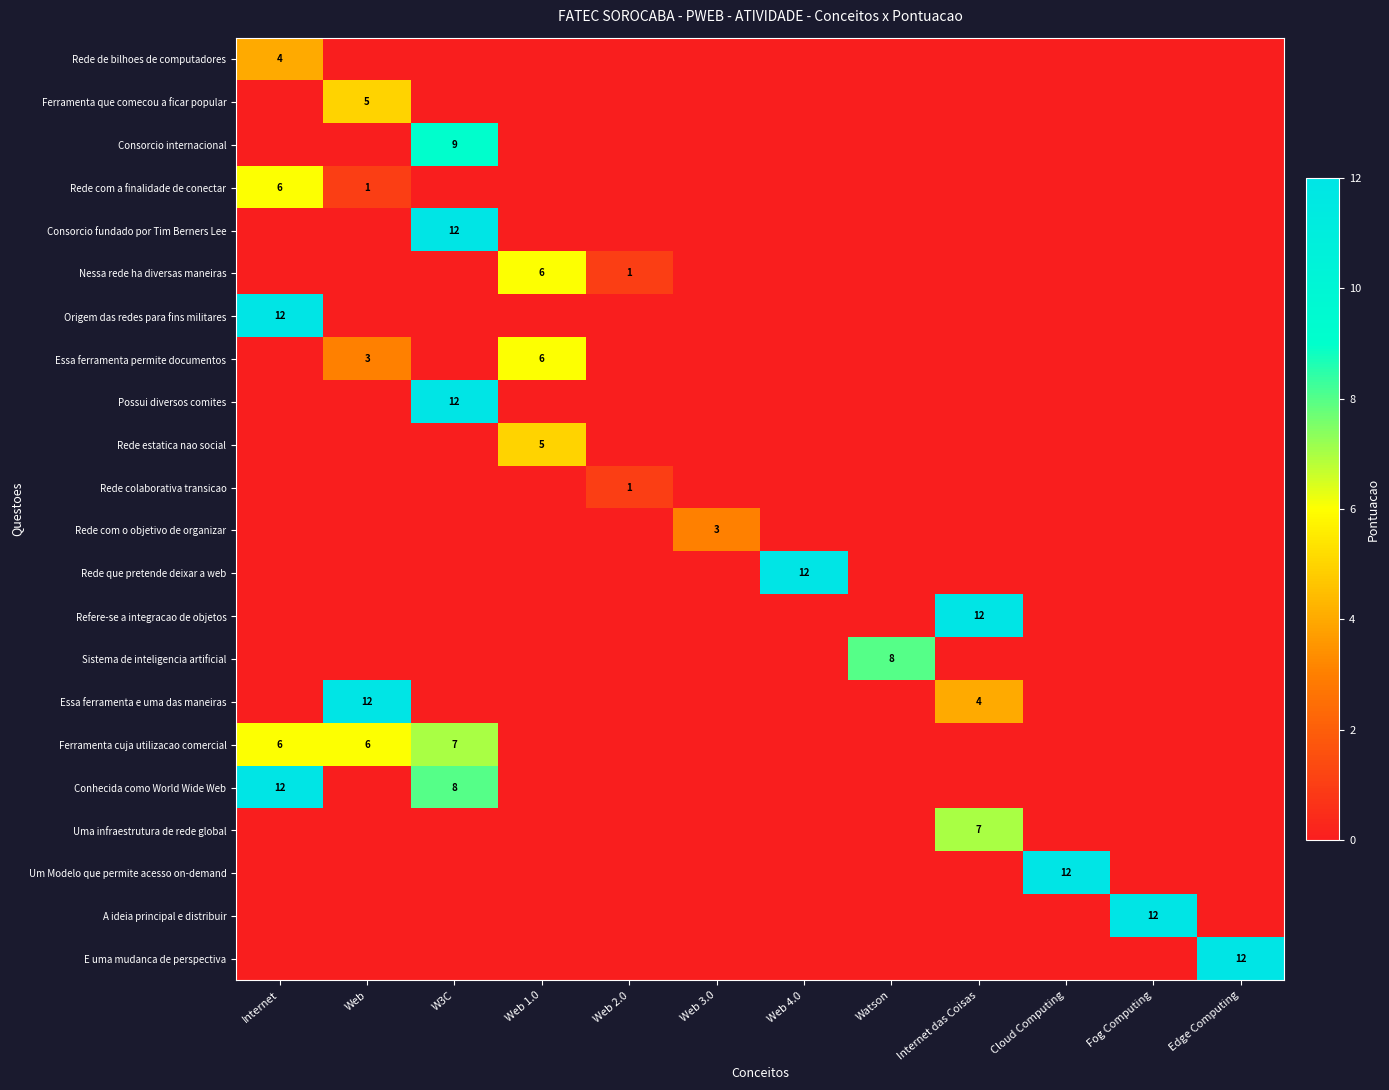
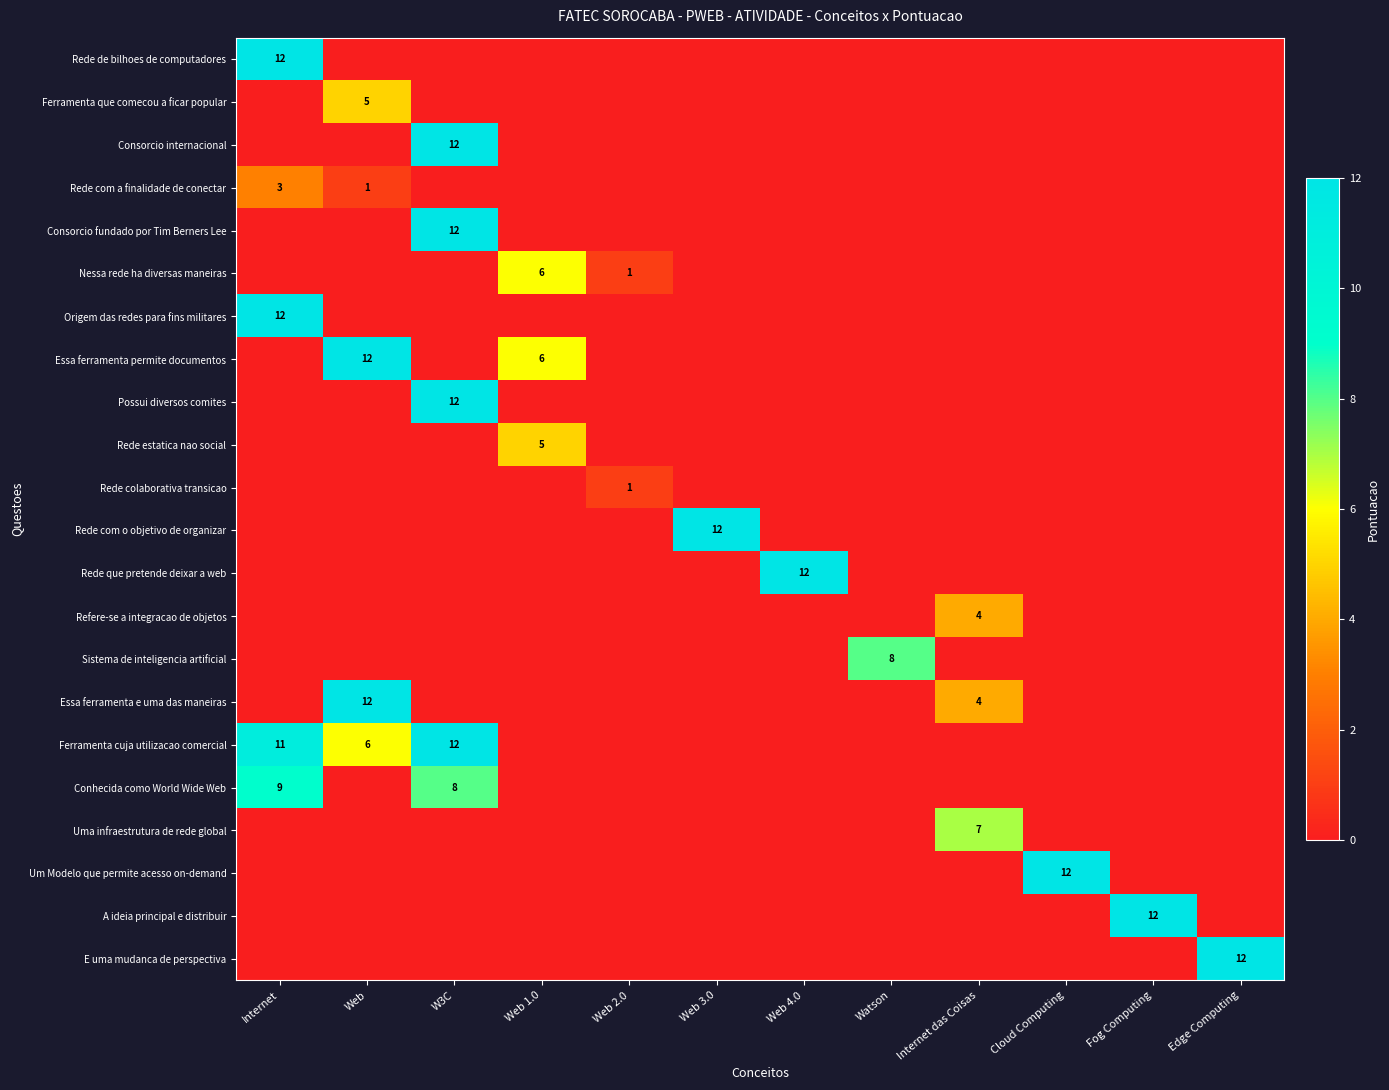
  {
    "Rede de bilhoes de computadores": {
-     "Internet": 4
+     "Internet": 12
    },
    "Ferramenta que comecou a ficar popular": {
      "Web": 5
    },
    "Consorcio internacional": {
-     "W3C": 9
+     "W3C": 12
    },
    "Rede com a finalidade de conectar": {
-     "Internet": 6,
+     "Internet": 3,
      "Web": 1
    },
    "Consorcio fundado por Tim Berners Lee": {
      "W3C": 12
    },
    "Nessa rede ha diversas maneiras": {
      "Web 1.0": 6,
      "Web 2.0": 1
    },
    "Origem das redes para fins militares": {
      "Internet": 12
    },
    "Essa ferramenta permite documentos": {
-     "Web": 3,
+     "Web": 12,
      "Web 1.0": 6
    },
    "Possui diversos comites": {
      "W3C": 12
    },
    "Rede estatica nao social": {
      "Web 1.0": 5
    },
    "Rede colaborativa transicao": {
      "Web 2.0": 1
    },
    "Rede com o objetivo de organizar": {
-     "Web 3.0": 3
+     "Web 3.0": 12
    },
    "Rede que pretende deixar a web": {
      "Web 4.0": 12
    },
    "Refere-se a integracao de objetos": {
-     "Internet das Coisas": 12
+     "Internet das Coisas": 4
    },
    "Sistema de inteligencia artificial": {
      "Watson": 8
    },
    "Essa ferramenta e uma das maneiras": {
      "Web": 12,
      "Internet das Coisas": 4
    },
    "Ferramenta cuja utilizacao comercial": {
-     "Internet": 6,
+     "Internet": 11,
      "Web": 6,
-     "W3C": 7
+     "W3C": 12
    },
    "Conhecida como World Wide Web": {
-     "Internet": 12,
+     "Internet": 9,
      "W3C": 8
    },
    "Uma infraestrutura de rede global": {
      "Internet das Coisas": 7
    },
    "Um Modelo que permite acesso on-demand": {
      "Cloud Computing": 12
    },
    "A ideia principal e distribuir": {
      "Fog Computing": 12
    },
    "E uma mudanca de perspectiva": {
      "Edge Computing": 12
    }
  }
